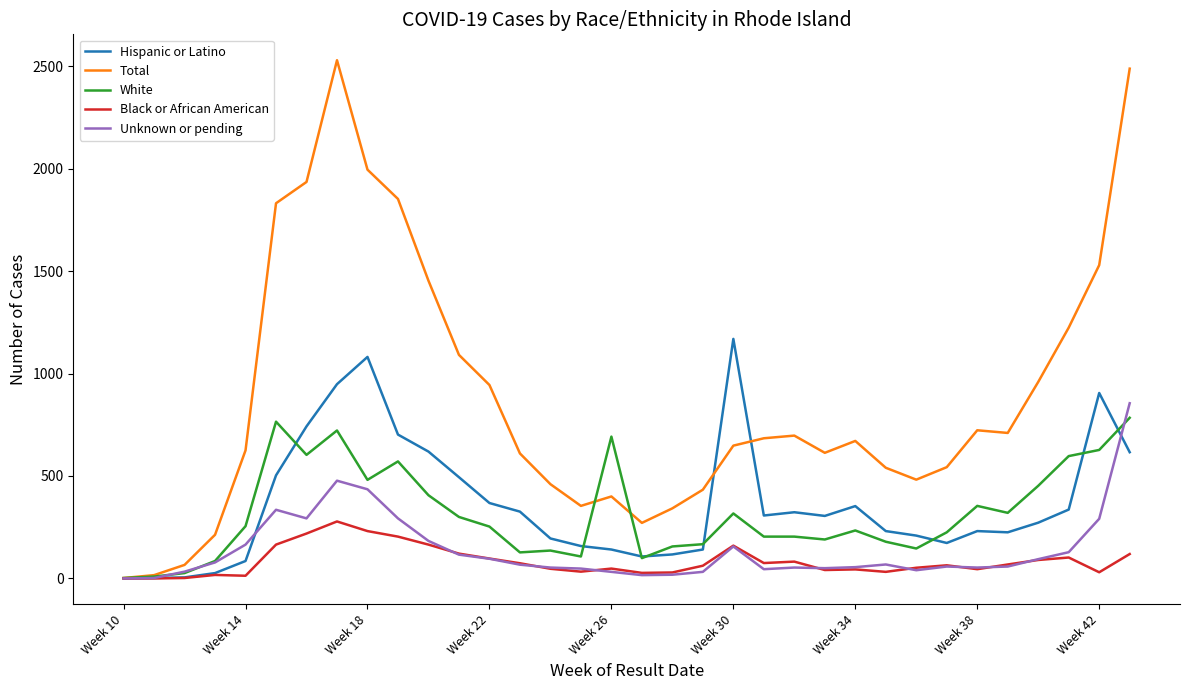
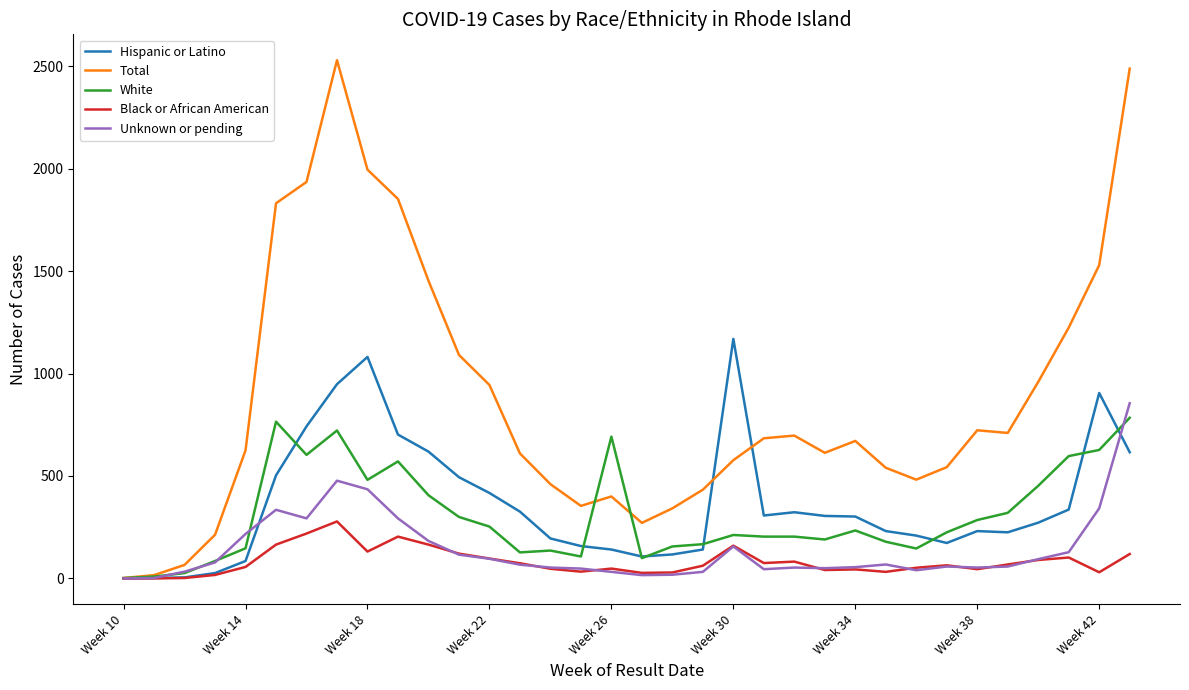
  {
    "Hispanic or Latino": {
      "Week 14": 90,
      "Week 18": 1080,
-     "Week 22": 370,
+     "Week 22": 420,
      "Week 26": 140,
      "Week 30": 1170,
-     "Week 34": 350,
+     "Week 34": 300,
      "Week 38": 230,
      "Week 42": 910
    },
    "Total": {
      "Week 14": 630,
      "Week 18": 2000,
      "Week 22": 940,
      "Week 26": 400,
-     "Week 30": 650,
+     "Week 30": 580,
      "Week 34": 670,
      "Week 38": 720,
      "Week 42": 1530
    },
    "White": {
-     "Week 14": 260,
+     "Week 14": 150,
      "Week 18": 480,
      "Week 22": 250,
      "Week 26": 690,
-     "Week 30": 320,
+     "Week 30": 210,
      "Week 34": 230,
-     "Week 38": 350,
+     "Week 38": 290,
      "Week 42": 630
    },
    "Black or African American": {
-     "Week 14": 10,
-     "Week 18": 230,
+     "Week 14": 60,
+     "Week 18": 130,
      "Week 26": 50,
      "Week 42": 30
    },
    "Unknown or pending": {
-     "Week 14": 170,
+     "Week 14": 220,
      "Week 18": 440,
      "Week 26": 30,
-     "Week 42": 290
+     "Week 42": 340
    }
  }
